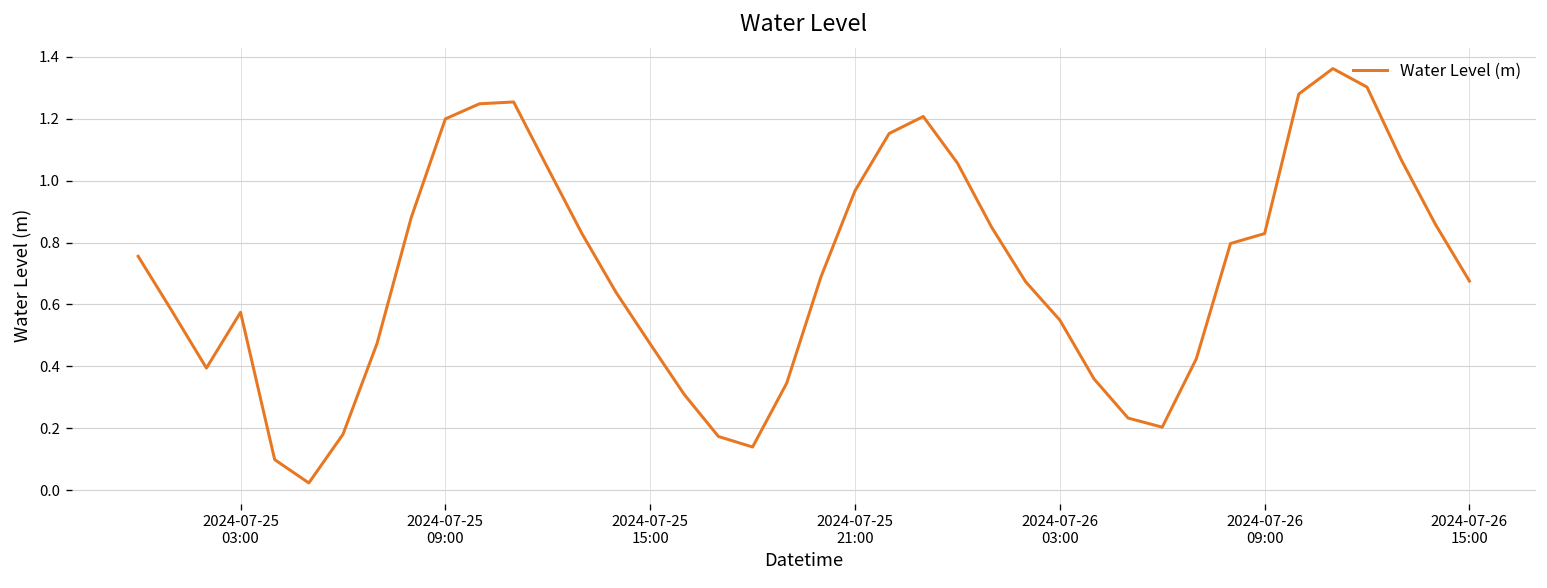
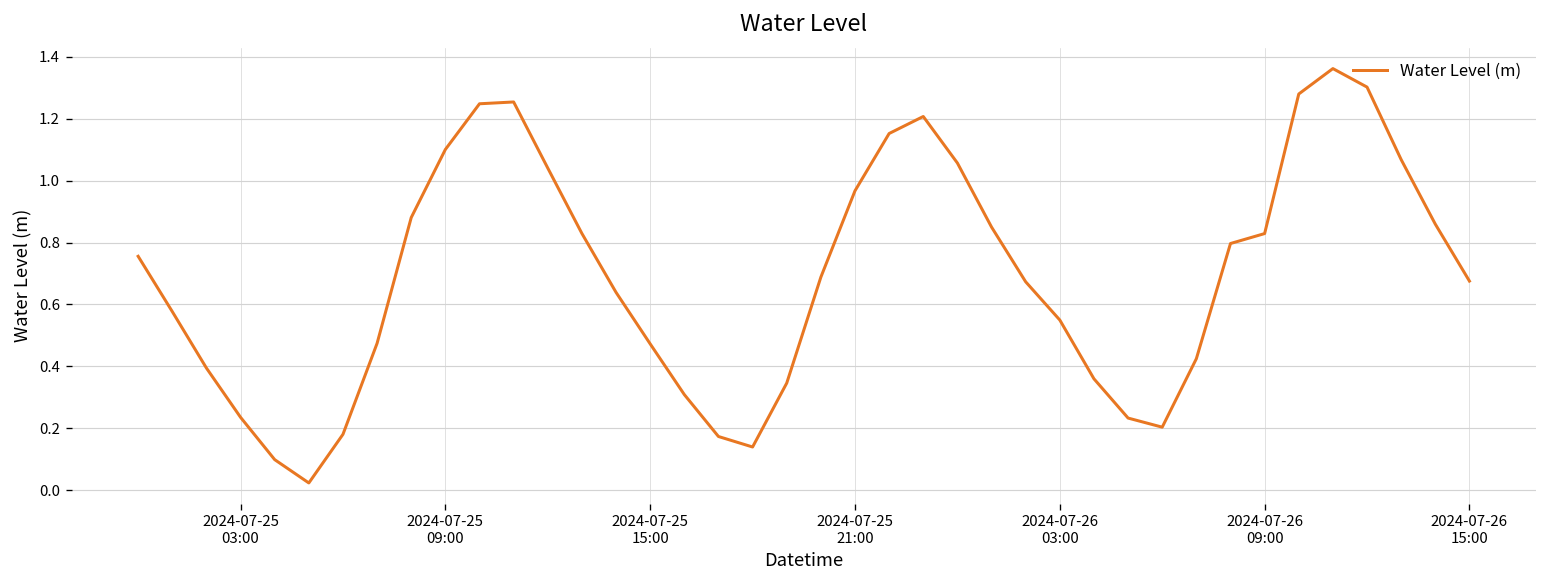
  {
-   "2024-07-25 03:00": 0.57,
-   "2024-07-25 09:00": 1.20,
+   "2024-07-25 03:00": 0.24,
+   "2024-07-25 09:00": 1.10,
    "2024-07-25 15:00": 0.47,
    "2024-07-25 21:00": 0.97,
    "2024-07-26 03:00": 0.55,
    "2024-07-26 09:00": 0.83,
    "2024-07-26 15:00": 0.68
  }
